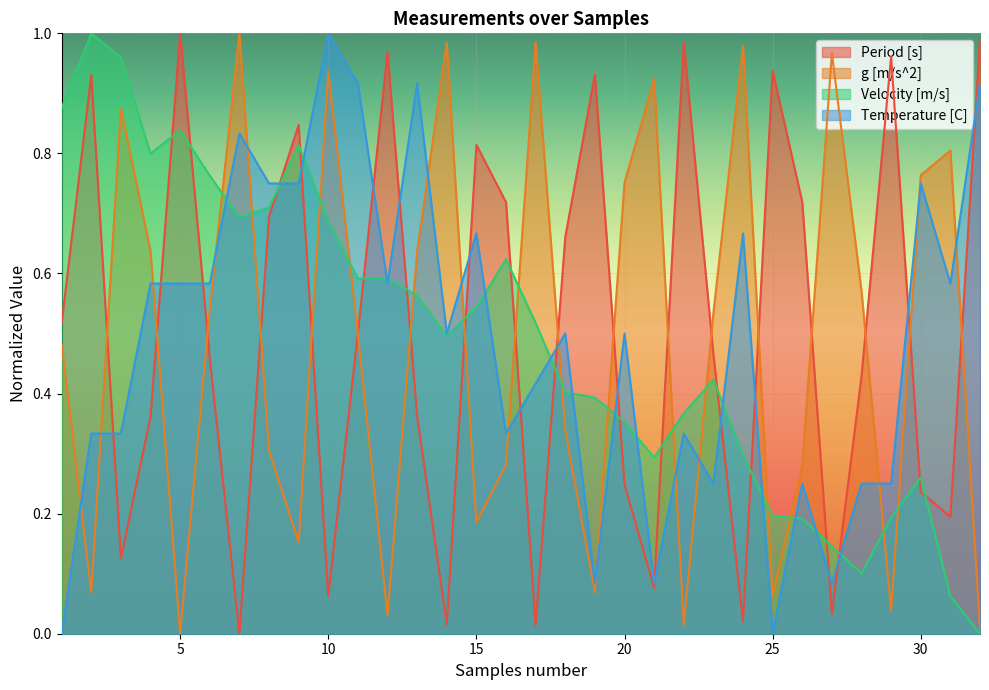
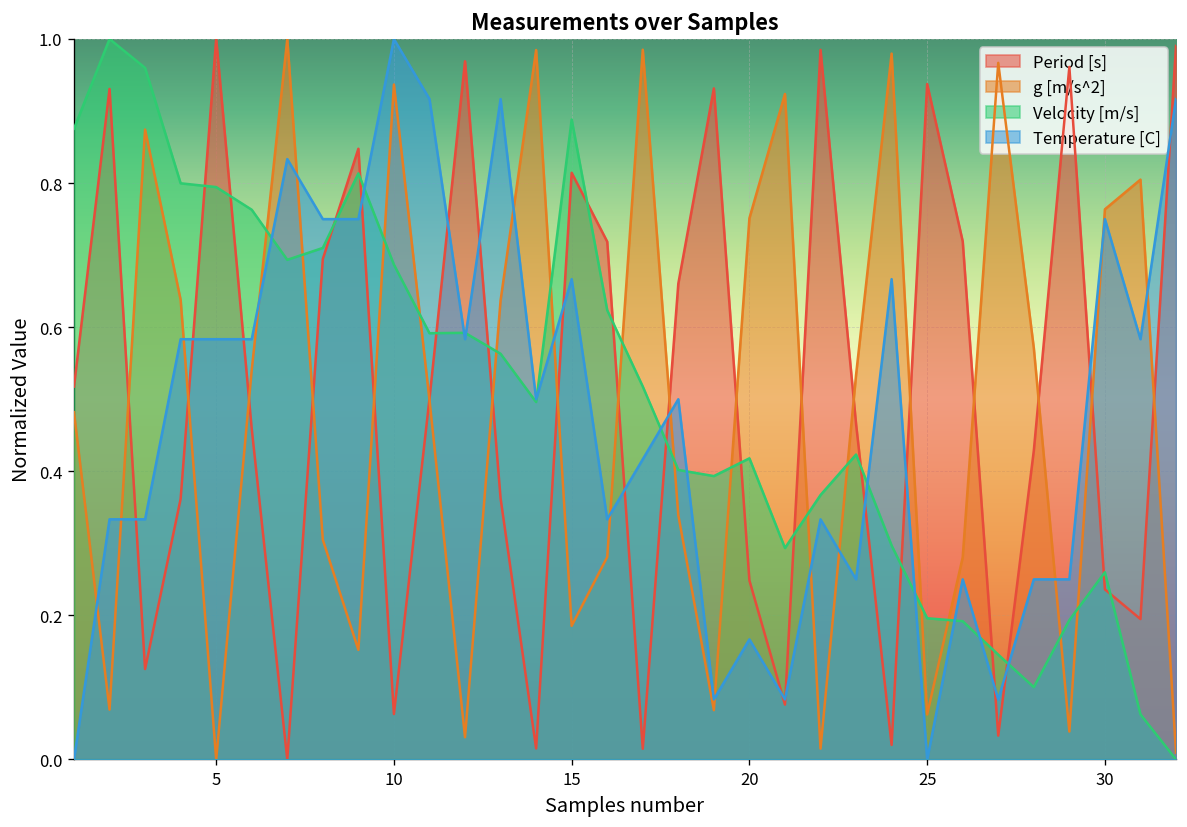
  {
    "Velocity [m/s]": {
-     "5": 0.84,
+     "5": 0.79,
      "10": 0.69,
-     "15": 0.54,
-     "20": 0.35,
+     "15": 0.89,
+     "20": 0.42,
      "25": 0.20,
      "30": 0.26
    },
    "Temperature [C]": {
      "5": 0.58,
      "10": 1.00,
      "15": 0.67,
-     "20": 0.50,
+     "20": 0.17,
      "25": 0.00,
      "30": 0.75
    }
  }
